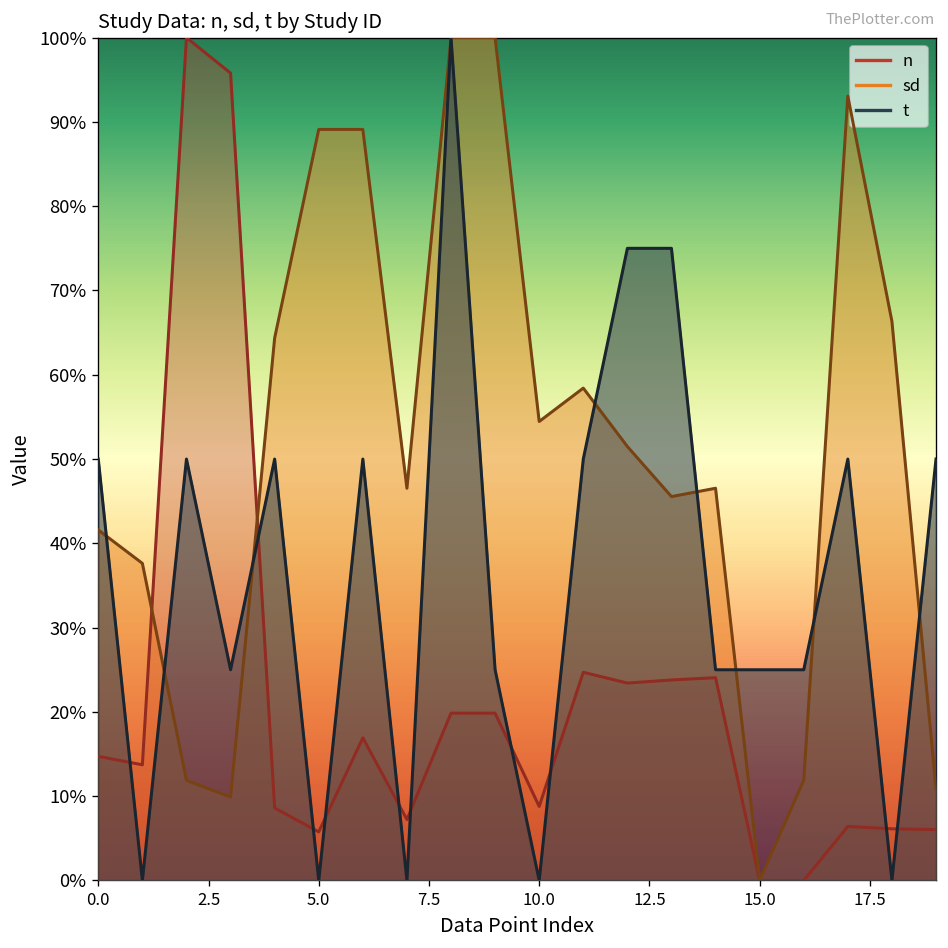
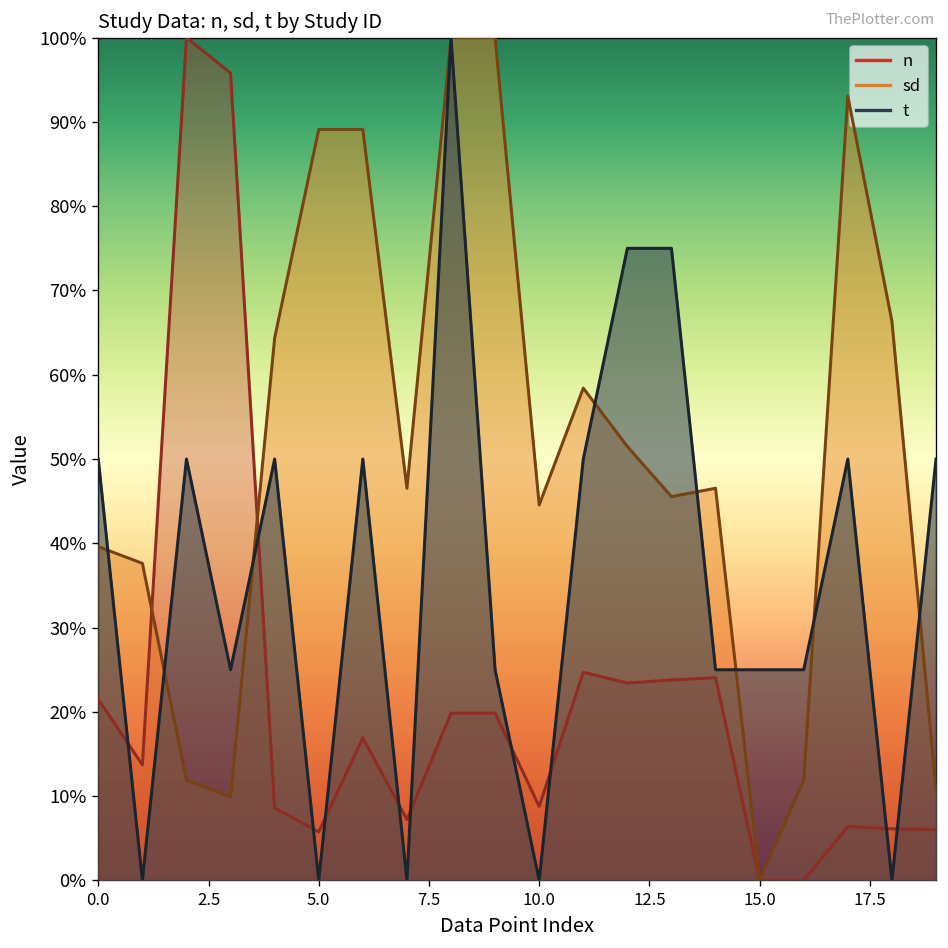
  {
    "n": {
-     "0.0": "15%",
+     "0.0": "22%",
      "5.0": "6%",
      "10.0": "9%"
    },
    "sd": {
-     "0.0": "42%",
+     "0.0": "40%",
      "5.0": "89%",
-     "10.0": "54%"
+     "10.0": "45%"
    },
    "t": {
      "0.0": "50%",
      "5.0": "0%",
      "10.0": "0%",
      "15.0": "25%"
    }
  }
